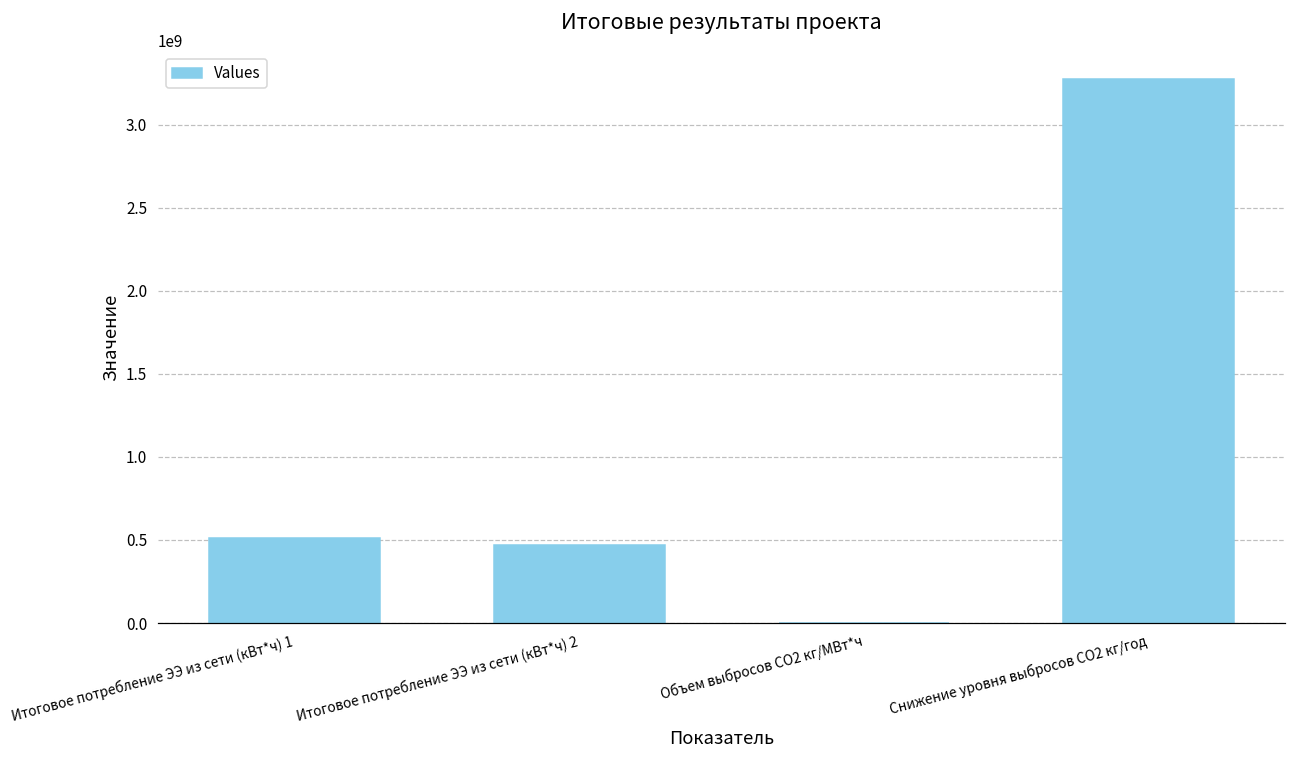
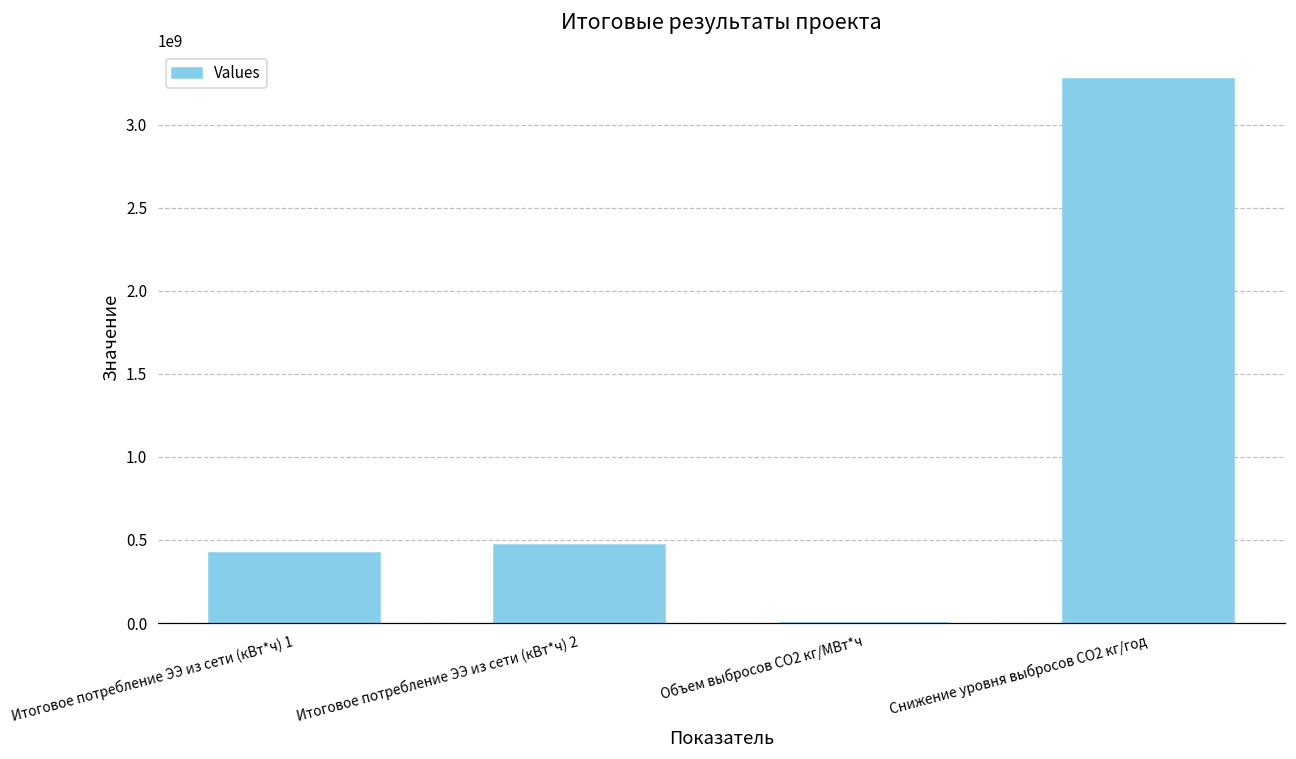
  {
-   "Итоговое потребление ЭЭ из сети (кВт*ч) 1": 510000000,
+   "Итоговое потребление ЭЭ из сети (кВт*ч) 1": 420000000,
    "Итоговое потребление ЭЭ из сети (кВт*ч) 2": 470000000,
    "Снижение уровня выбросов СO2 кг/год": 3280000000
  }
